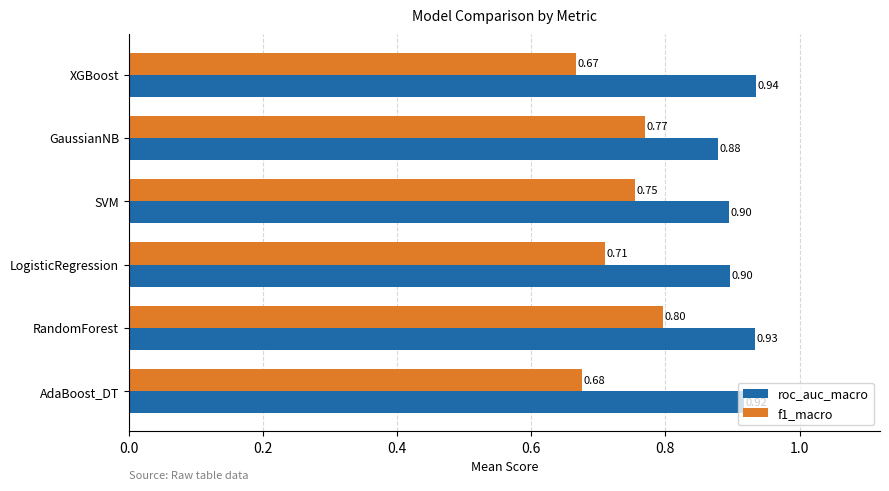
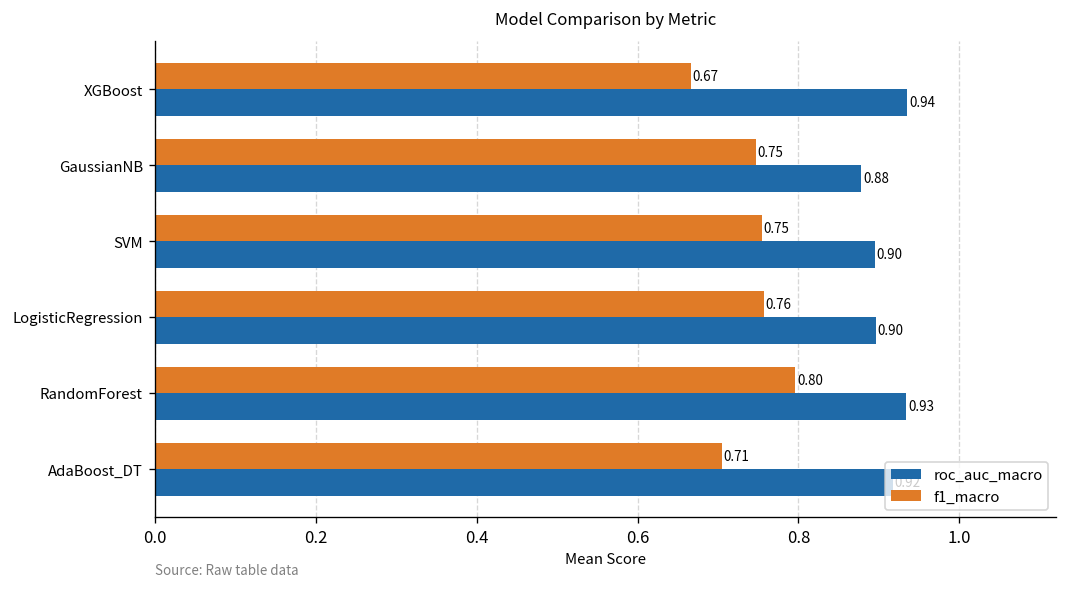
  {
    "roc_auc_macro": {
      "XGBoost": 0.94,
      "GaussianNB": 0.88,
      "SVM": 0.90,
      "LogisticRegression": 0.90,
      "RandomForest": 0.93
    },
    "f1_macro": {
      "XGBoost": 0.67,
-     "GaussianNB": 0.77,
+     "GaussianNB": 0.75,
      "SVM": 0.75,
-     "LogisticRegression": 0.71,
+     "LogisticRegression": 0.76,
      "RandomForest": 0.80,
-     "AdaBoost_DT": 0.68
+     "AdaBoost_DT": 0.71
    }
  }
